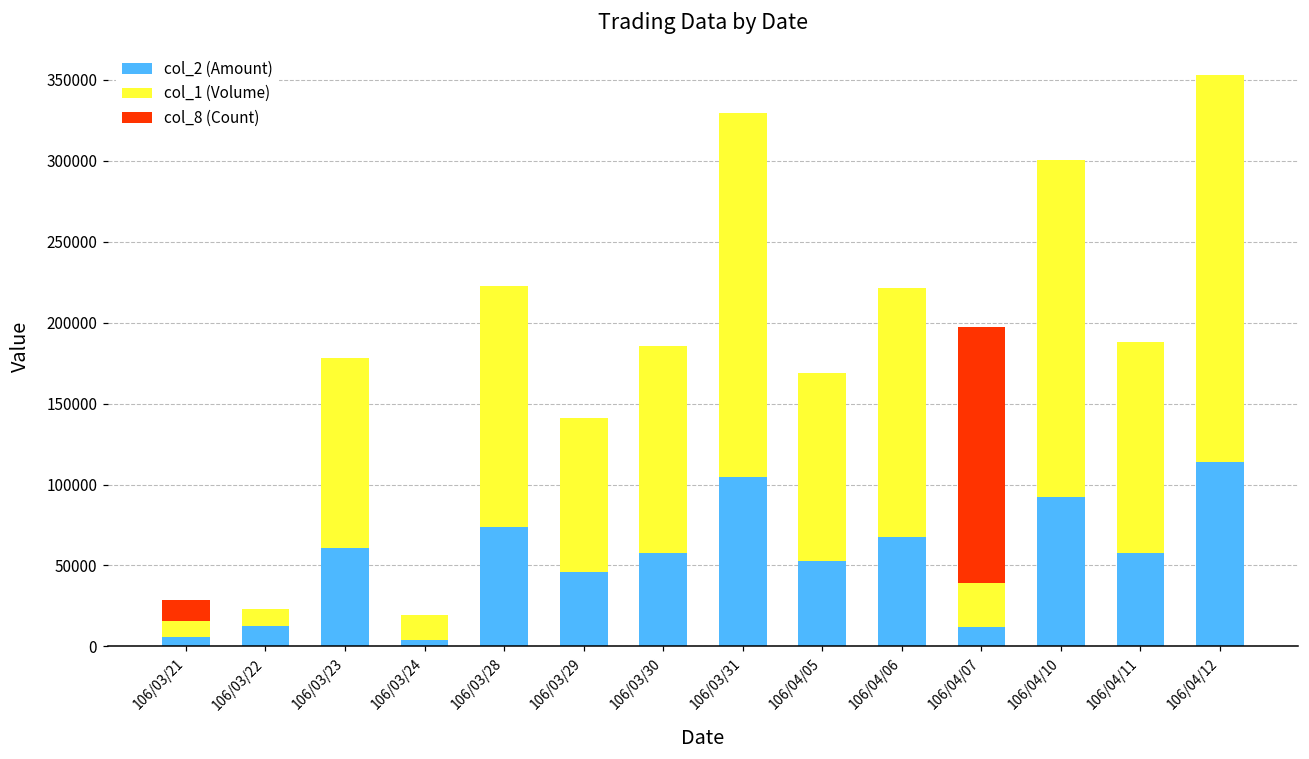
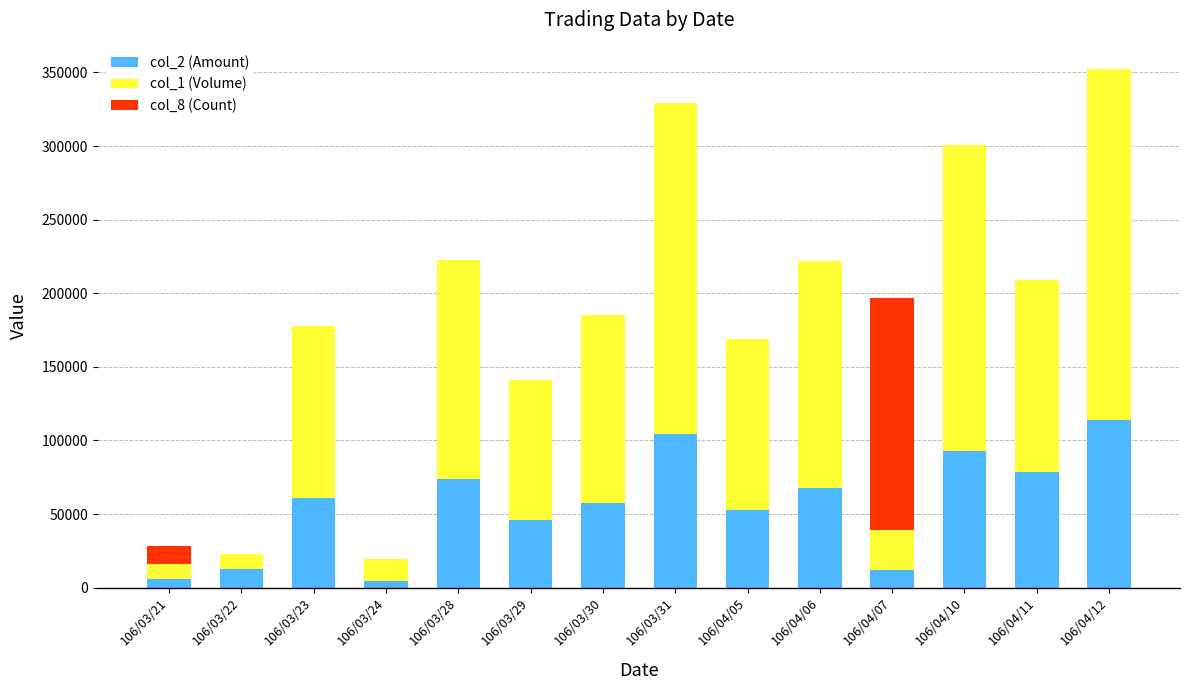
  {
    "col_2 (Amount)": {
      "106/03/21": 6000,
      "106/03/22": 13000,
      "106/03/23": 61000,
      "106/03/24": 4000,
      "106/03/28": 74000,
      "106/03/29": 46000,
      "106/03/30": 57000,
      "106/03/31": 104000,
      "106/04/05": 53000,
      "106/04/06": 68000,
      "106/04/07": 12000,
      "106/04/10": 93000,
-     "106/04/11": 58000,
+     "106/04/11": 79000,
      "106/04/12": 114000
    },
    "col_1 (Volume)": {
      "106/03/21": 10000,
      "106/03/22": 10000,
      "106/03/23": 117000,
      "106/03/24": 15000,
      "106/03/28": 149000,
      "106/03/29": 95000,
      "106/03/30": 128000,
      "106/03/31": 225000,
      "106/04/05": 116000,
      "106/04/06": 154000,
      "106/04/07": 27000,
      "106/04/10": 208000,
      "106/04/11": 130000,
      "106/04/12": 239000
    },
    "col_8 (Count)": {
      "106/03/21": 12000,
      "106/04/07": 158000
    }
  }
